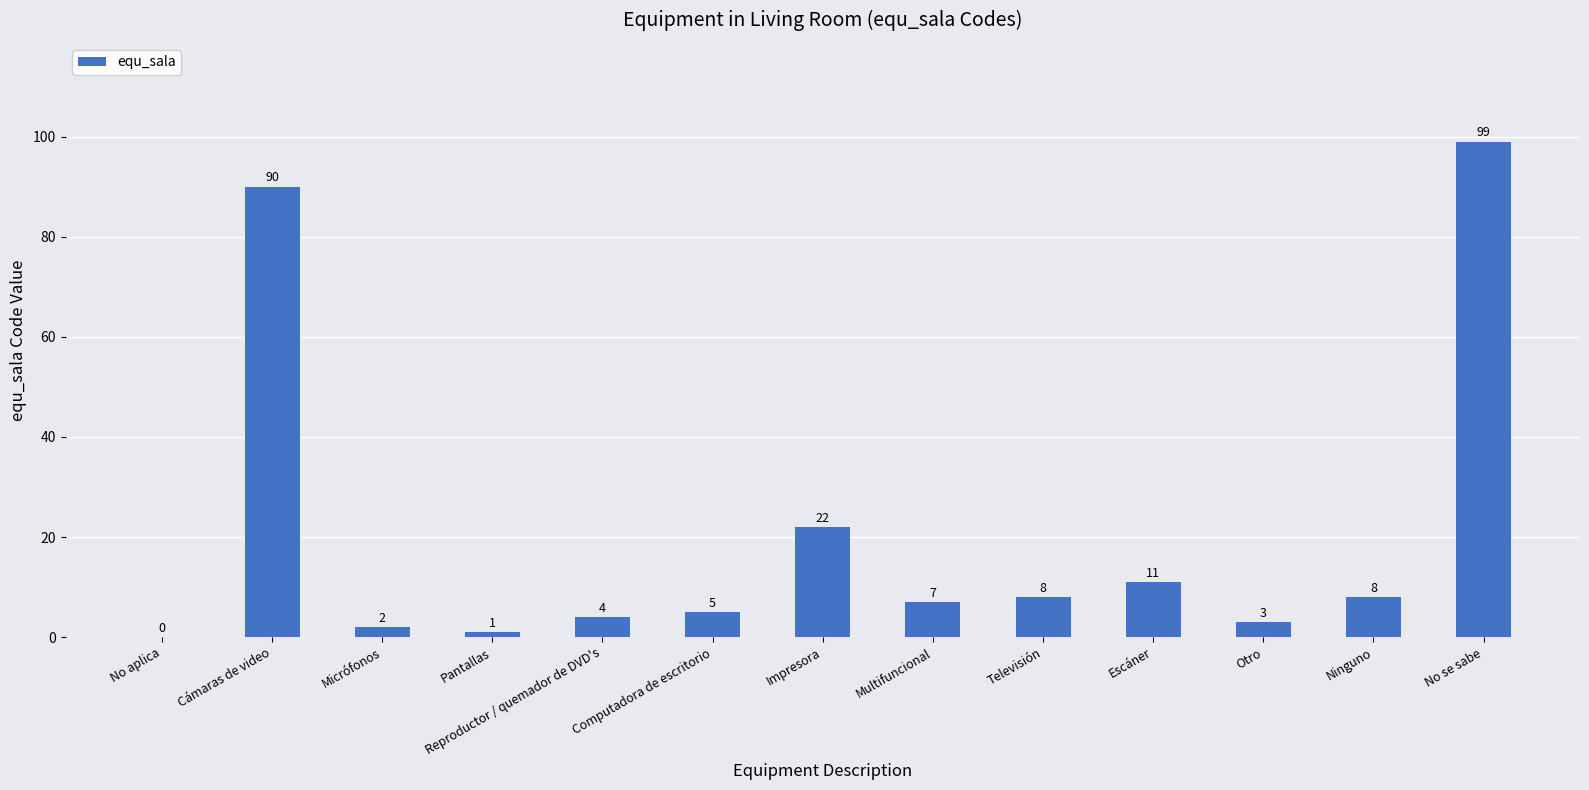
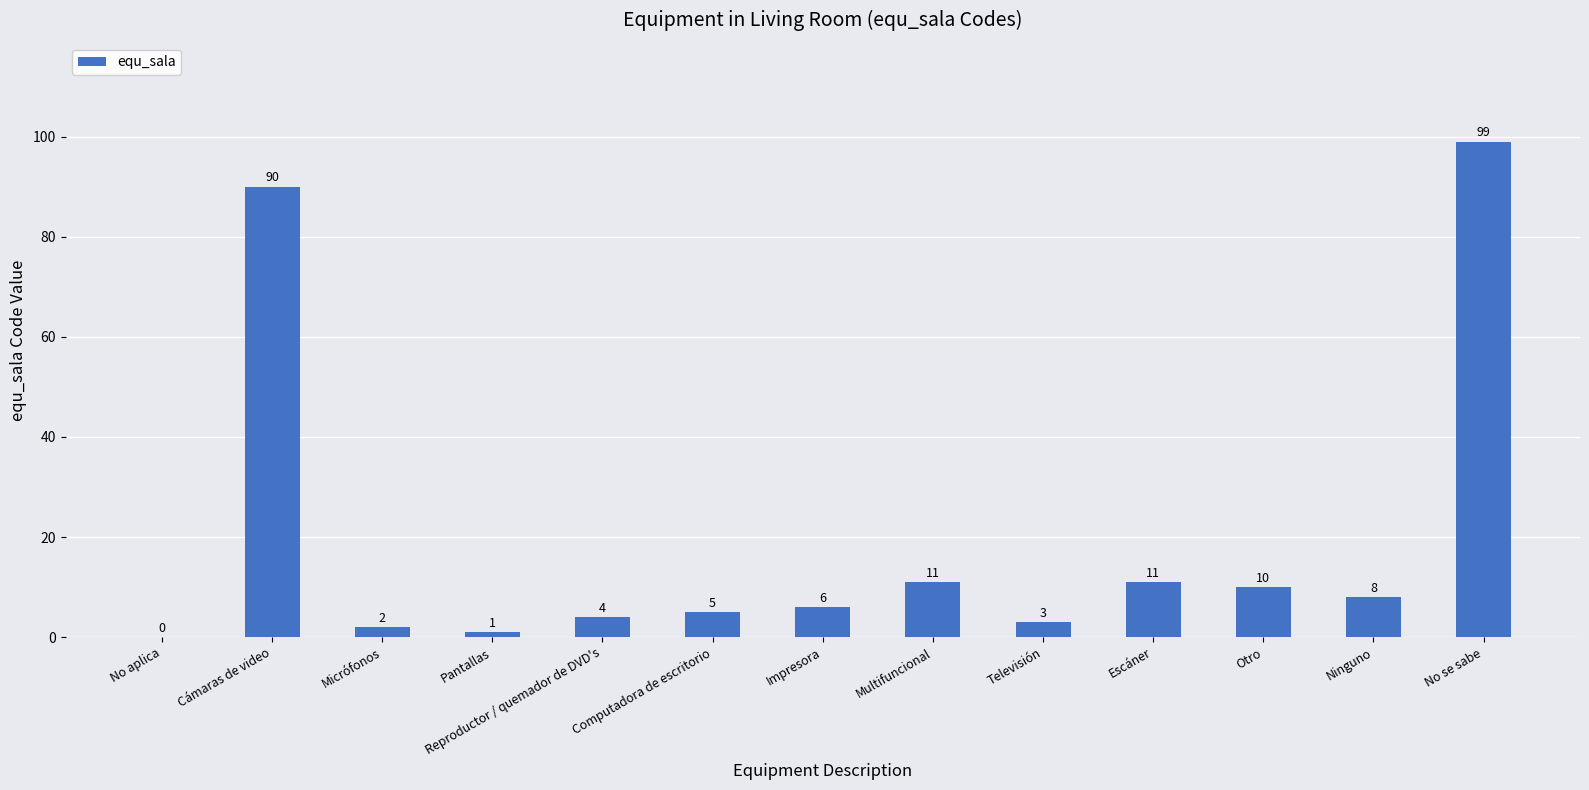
  {
    "No aplica": 0,
    "Cámaras de video": 90,
    "Micrófonos": 2,
    "Pantallas": 1,
    "Reproductor / quemador de DVD's": 4,
    "Computadora de escritorio": 5,
-   "Impresora": 22,
-   "Multifuncional": 7,
-   "Televisión": 8,
+   "Impresora": 6,
+   "Multifuncional": 11,
+   "Televisión": 3,
    "Escáner": 11,
-   "Otro": 3,
+   "Otro": 10,
    "Ninguno": 8,
    "No se sabe": 99
  }
